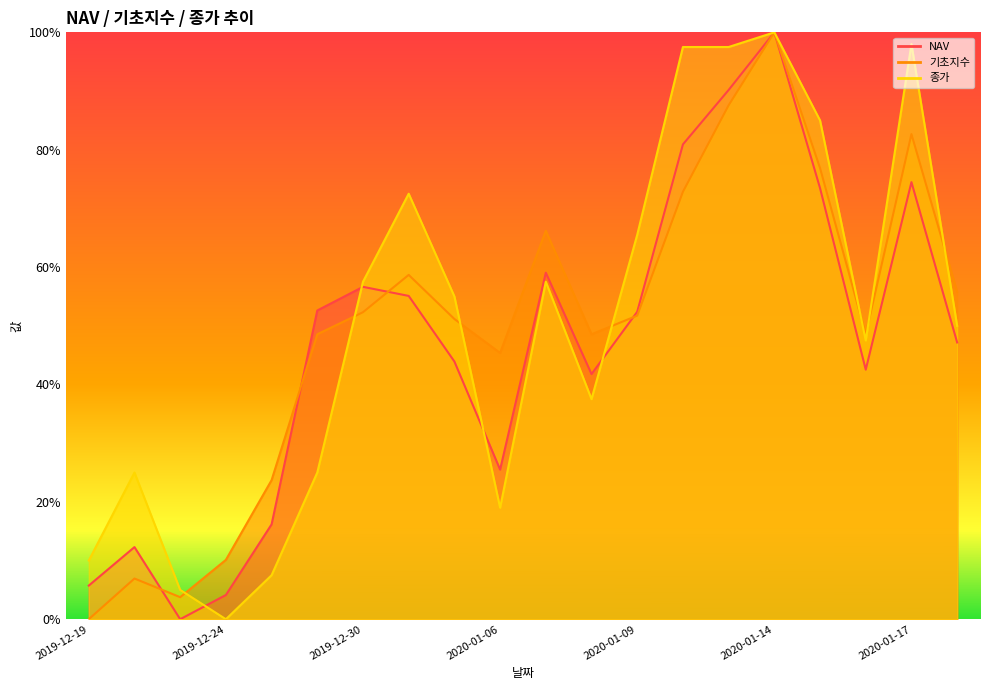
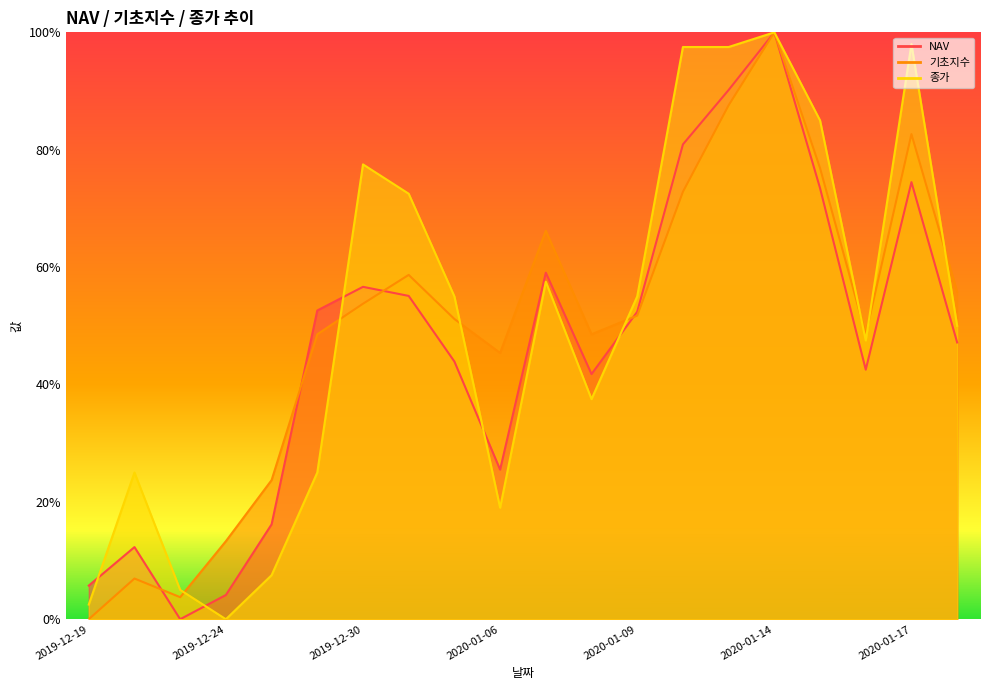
  {
    "NAV": {
      "2019-12-19": "6%",
      "2019-12-24": "4%",
      "2019-12-30": "57%",
      "2020-01-06": "25%",
      "2020-01-09": "52%",
      "2020-01-17": "74%"
    },
    "기초지수": {
      "2019-12-19": "0%",
-     "2019-12-24": "10%",
-     "2019-12-30": "52%",
+     "2019-12-24": "13%",
+     "2019-12-30": "54%",
      "2020-01-06": "45%",
      "2020-01-09": "52%",
      "2020-01-17": "83%"
    },
    "종가": {
-     "2019-12-19": "10%",
+     "2019-12-19": "3%",
      "2019-12-24": "0%",
-     "2019-12-30": "57%",
+     "2019-12-30": "78%",
      "2020-01-06": "19%",
-     "2020-01-09": "66%"
+     "2020-01-09": "55%"
    }
  }
